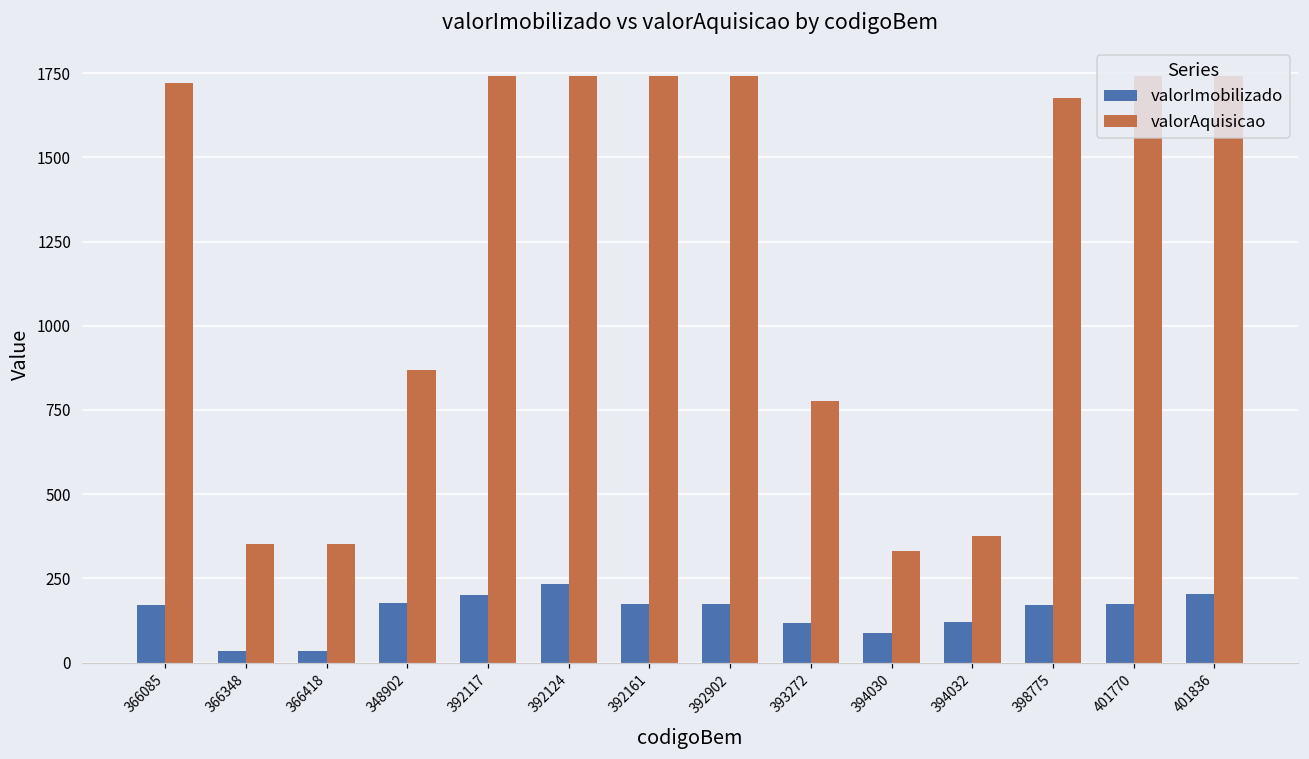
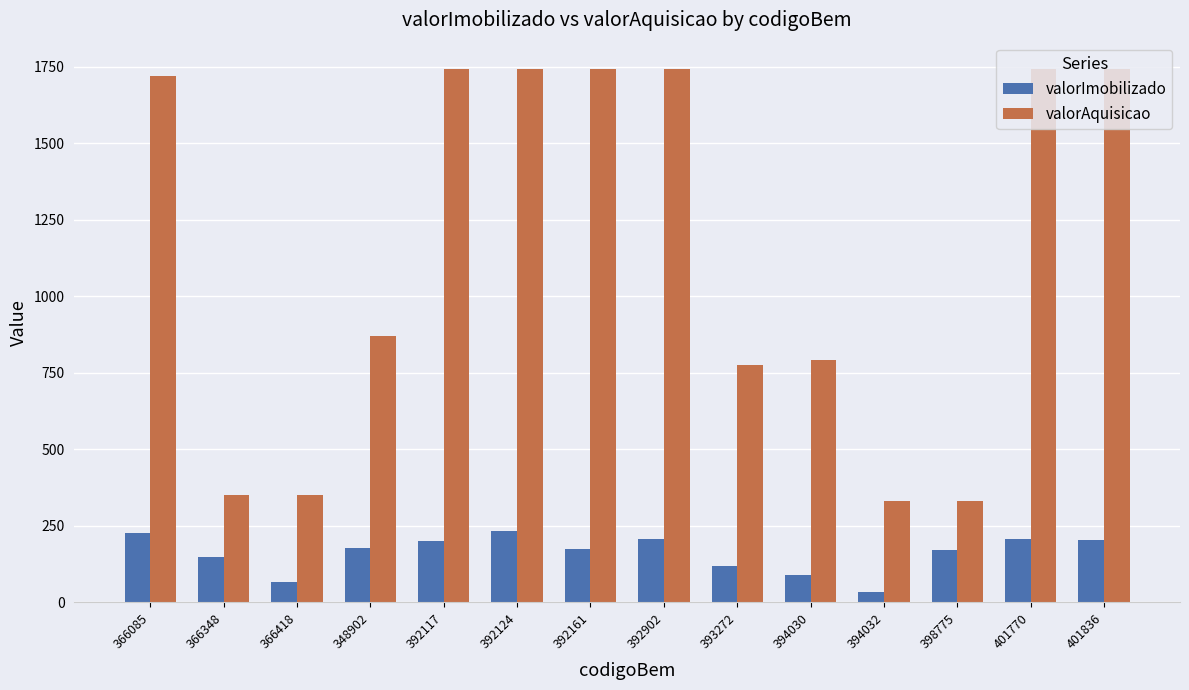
  {
    "valorImobilizado": {
-     "366085": 170,
-     "366348": 40,
-     "366418": 40,
+     "366085": 230,
+     "366348": 150,
+     "366418": 70,
      "348902": 180,
      "392117": 200,
      "392124": 230,
      "392161": 170,
-     "392902": 170,
+     "392902": 210,
      "393272": 120,
      "394030": 90,
-     "394032": 120,
+     "394032": 30,
      "398775": 170,
-     "401770": 170,
+     "401770": 210,
      "401836": 200
    },
    "valorAquisicao": {
      "366085": 1720,
      "366348": 350,
      "366418": 350,
      "348902": 870,
      "392117": 1740,
      "392124": 1740,
      "392161": 1740,
      "392902": 1740,
      "393272": 780,
-     "394030": 330,
-     "394032": 380,
-     "398775": 1680
+     "394030": 790,
+     "394032": 330,
+     "398775": 330
    }
  }
